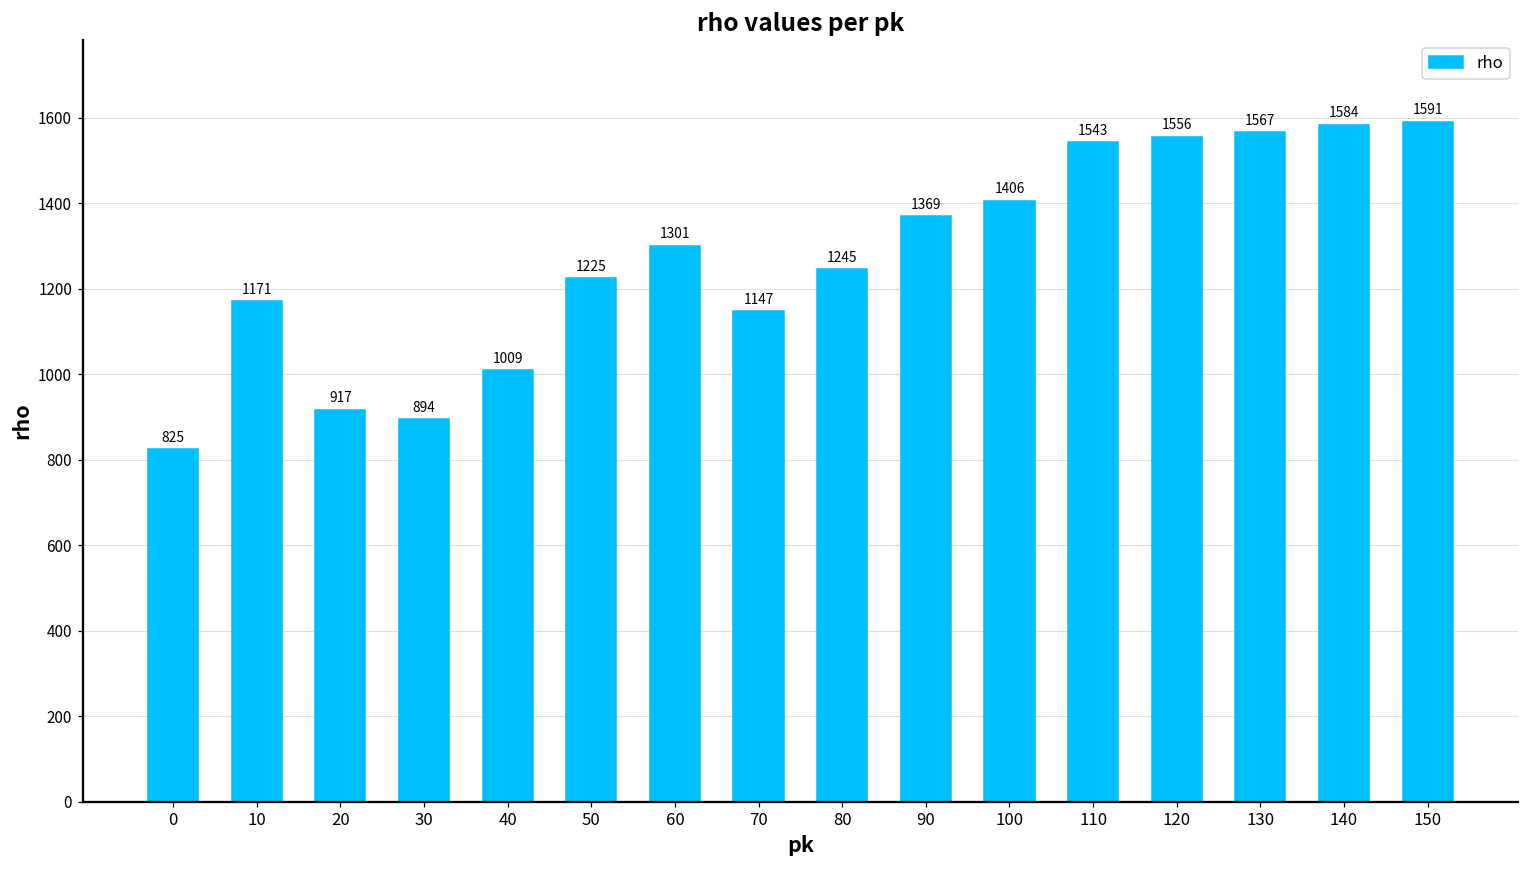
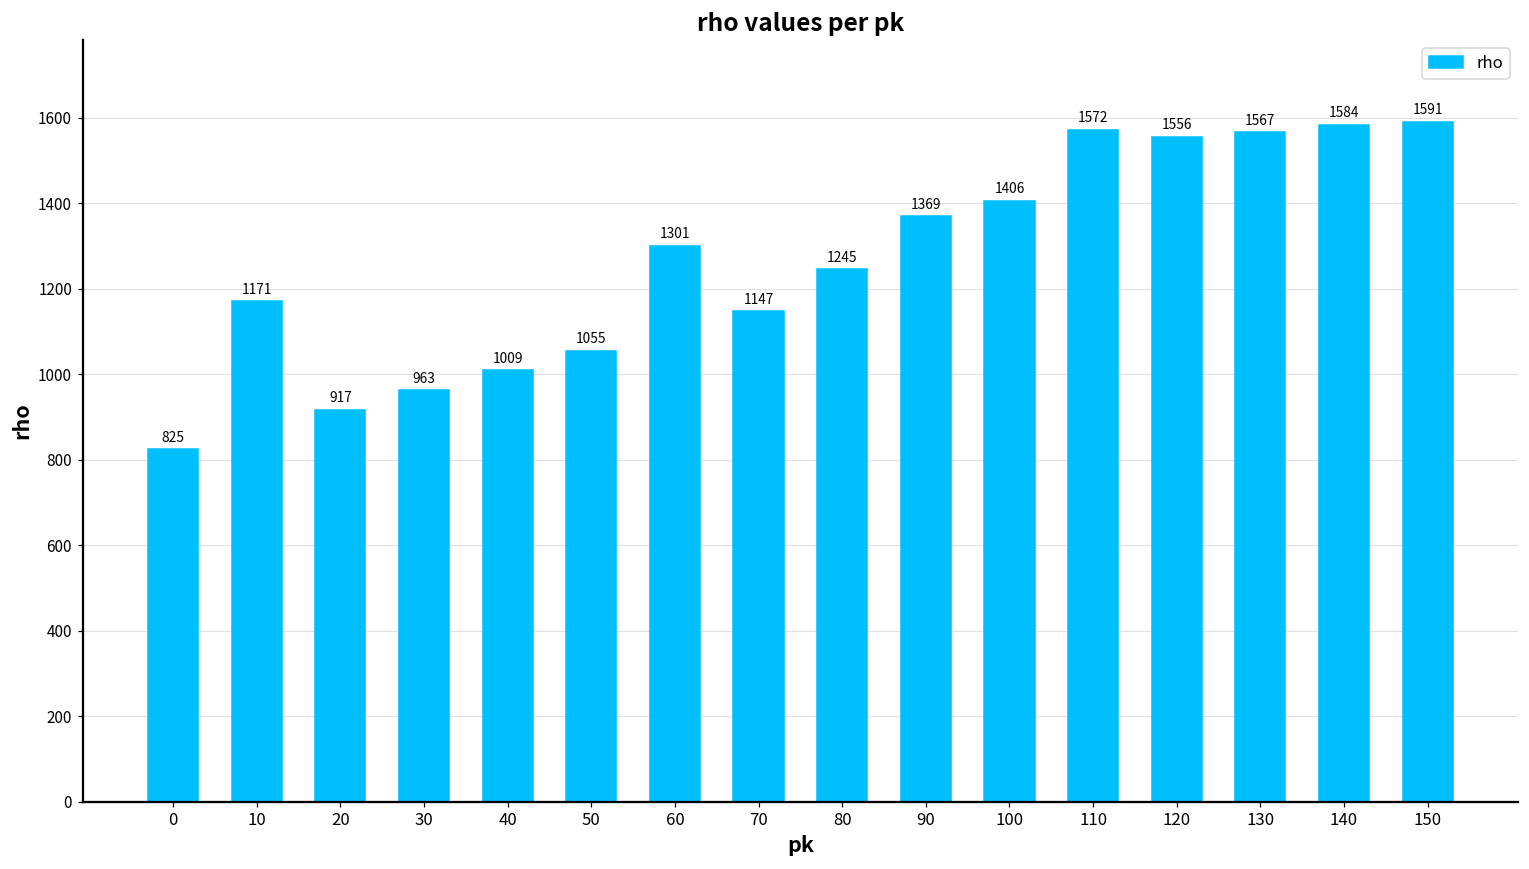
  {
    "0": 825,
    "10": 1171,
    "20": 917,
-   "30": 894,
+   "30": 963,
    "40": 1009,
-   "50": 1225,
+   "50": 1055,
    "60": 1301,
    "70": 1147,
    "80": 1245,
    "90": 1369,
    "100": 1406,
-   "110": 1543,
+   "110": 1572,
    "120": 1556,
    "130": 1567,
    "140": 1584,
    "150": 1591
  }
